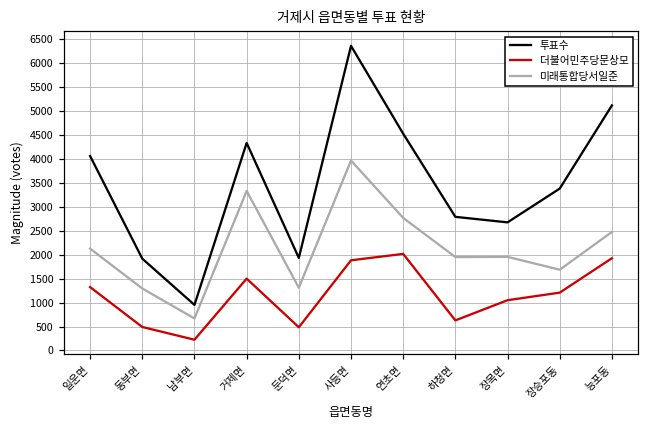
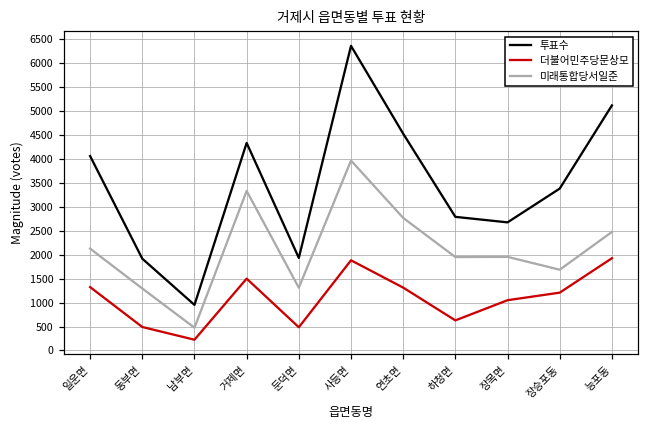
  {
    "투표수": {
      "일운면": 4100,
      "동부면": 1900,
      "남부면": 1000,
      "거제면": 4300,
      "둔덕면": 1900,
      "사등면": 6400,
      "연초면": 4500,
      "하청면": 2800,
      "장목면": 2700,
      "장승포동": 3400,
      "능포동": 5100
    },
    "더불어민주당문상모": {
      "일운면": 1300,
      "동부면": 500,
      "남부면": 200,
      "거제면": 1500,
      "둔덕면": 500,
      "사등면": 1900,
-     "연초면": 2000,
+     "연초면": 1300,
      "하청면": 600,
      "장목면": 1100,
      "장승포동": 1200,
      "능포동": 1900
    },
    "미래통합당서일준": {
      "일운면": 2100,
      "동부면": 1300,
-     "남부면": 700,
+     "남부면": 500,
      "거제면": 3300,
      "둔덕면": 1300,
      "사등면": 4000,
      "연초면": 2800,
      "하청면": 2000,
      "장목면": 2000,
      "장승포동": 1700,
      "능포동": 2500
    }
  }
